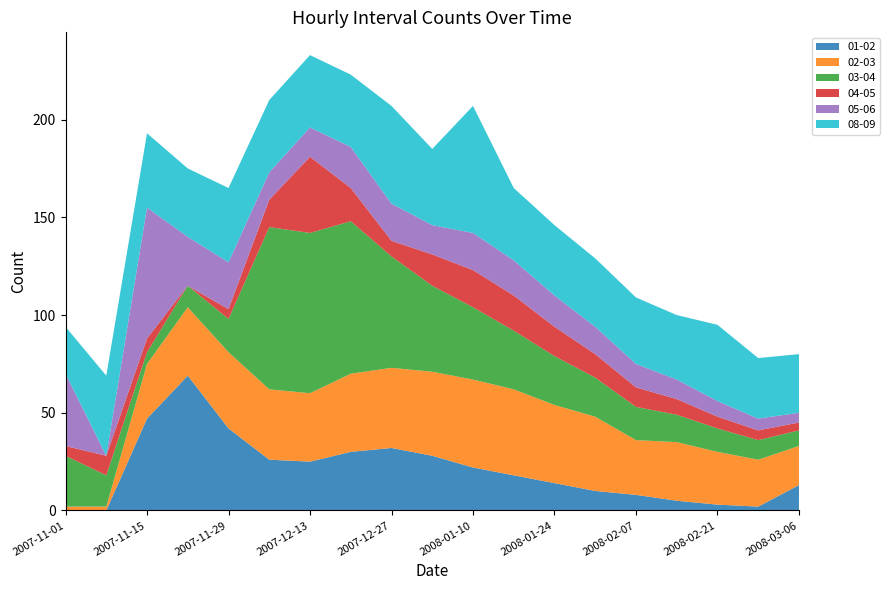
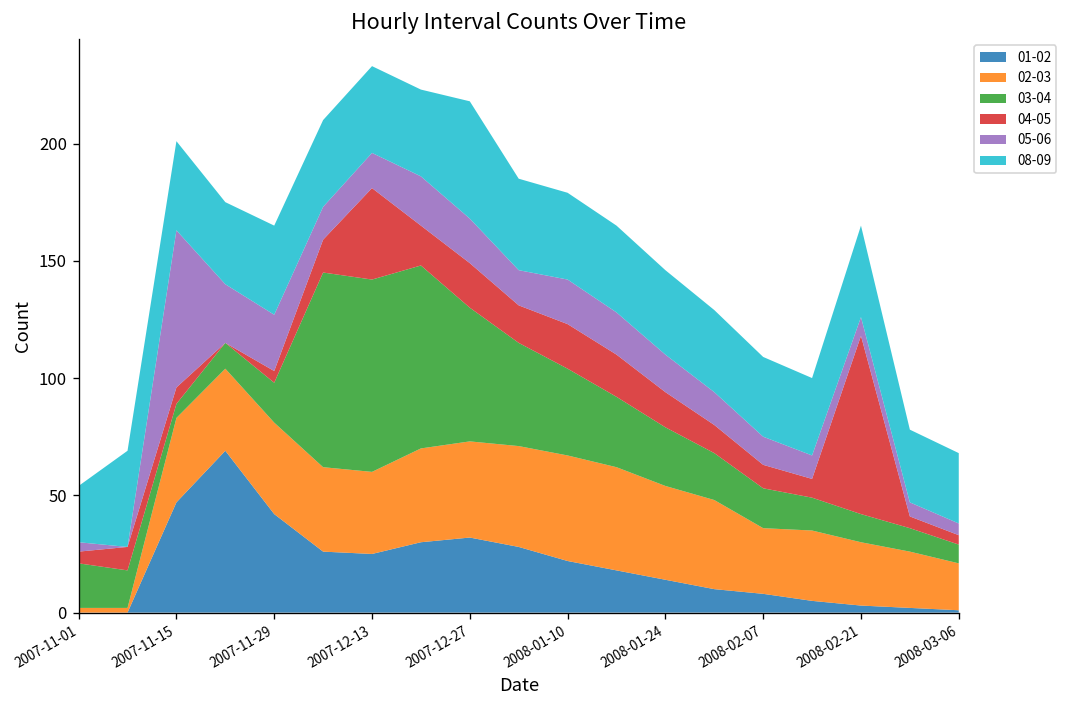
  {
    "01-02": {
      "2007-11-01": 0,
      "2007-11-15": 47,
      "2007-11-29": 42,
      "2007-12-13": 25,
      "2007-12-27": 32,
      "2008-01-10": 22,
      "2008-01-24": 14,
      "2008-02-07": 8,
      "2008-02-21": 3,
-     "2008-03-06": 13
+     "2008-03-06": 1
    },
    "02-03": {
      "2007-11-01": 2,
-     "2007-11-15": 28,
+     "2007-11-15": 36,
      "2007-11-29": 39,
      "2007-12-13": 35,
      "2007-12-27": 41,
      "2008-01-10": 45,
      "2008-01-24": 40,
      "2008-02-07": 28,
      "2008-02-21": 27,
      "2008-03-06": 20
    },
    "03-04": {
-     "2007-11-01": 26,
+     "2007-11-01": 19,
      "2007-11-15": 6,
      "2007-11-29": 17,
      "2007-12-13": 82,
      "2007-12-27": 57,
      "2008-01-10": 37,
      "2008-01-24": 25,
      "2008-02-07": 17,
      "2008-02-21": 12,
      "2008-03-06": 8
    },
    "04-05": {
      "2007-11-01": 5,
      "2007-11-15": 7,
      "2007-11-29": 5,
      "2007-12-13": 39,
-     "2007-12-27": 8,
+     "2007-12-27": 19,
      "2008-01-10": 19,
      "2008-01-24": 15,
      "2008-02-07": 10,
-     "2008-02-21": 6,
+     "2008-02-21": 76,
      "2008-03-06": 4
    },
    "05-06": {
-     "2007-11-01": 37,
+     "2007-11-01": 4,
      "2007-11-15": 67,
      "2007-11-29": 24,
      "2007-12-13": 15,
      "2007-12-27": 19,
      "2008-01-10": 19,
      "2008-01-24": 16,
      "2008-02-07": 12,
      "2008-02-21": 8,
      "2008-03-06": 5
    },
    "08-09": {
      "2007-11-01": 24,
      "2007-11-15": 38,
      "2007-11-29": 38,
      "2007-12-13": 37,
      "2007-12-27": 50,
-     "2008-01-10": 65,
+     "2008-01-10": 37,
      "2008-01-24": 36,
      "2008-02-07": 34,
      "2008-02-21": 39,
      "2008-03-06": 30
    }
  }
